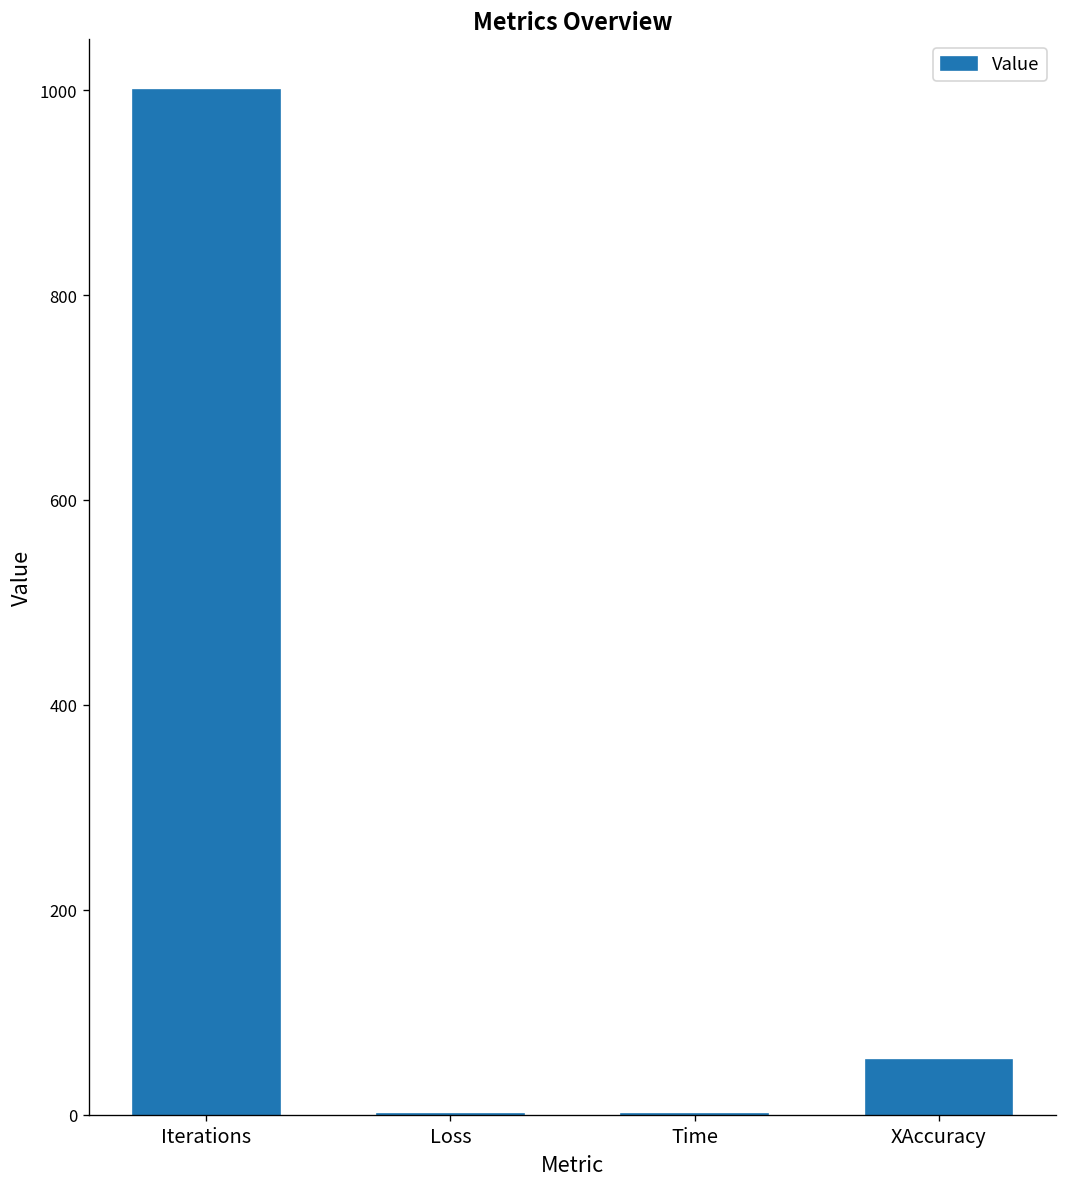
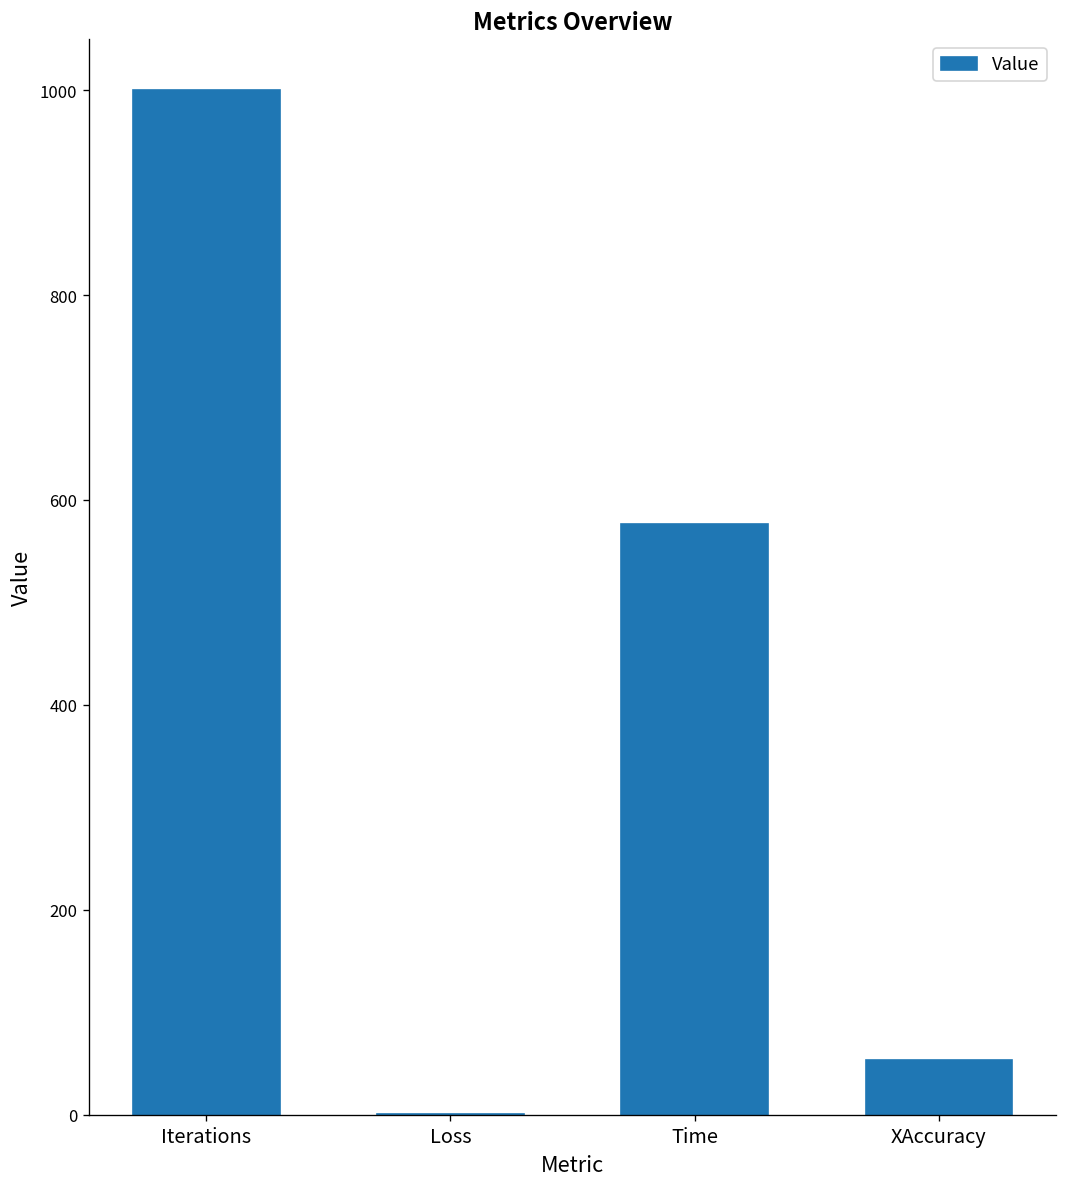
  {
    "Iterations": 1000,
-   "Time": 0,
+   "Time": 580,
    "XAccuracy": 50
  }
